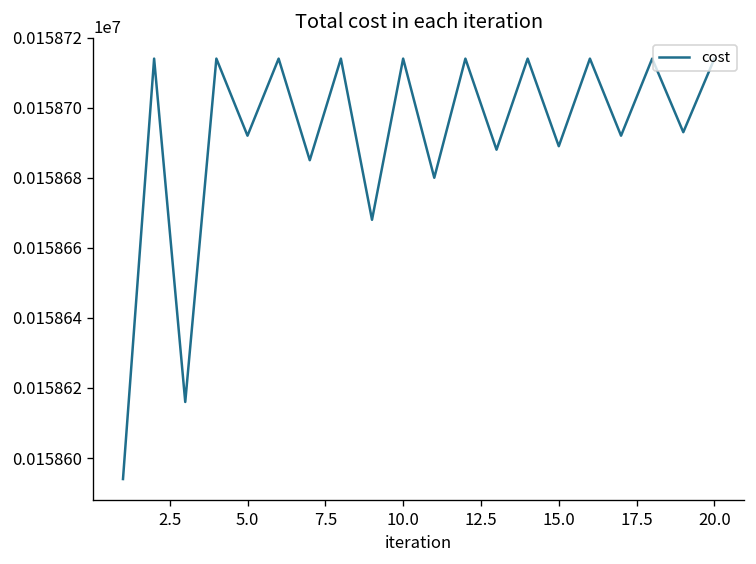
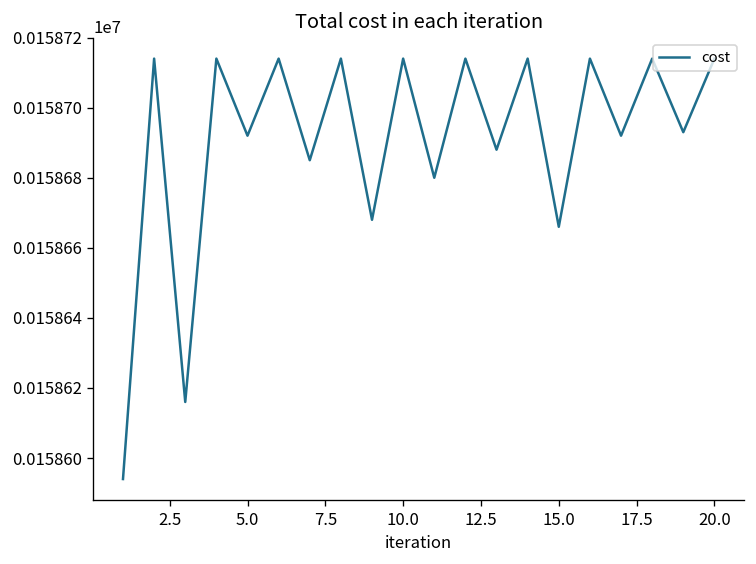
  {
    "5.0": 158692,
    "10.0": 158714,
-   "15.0": 158689
+   "15.0": 158666
  }
